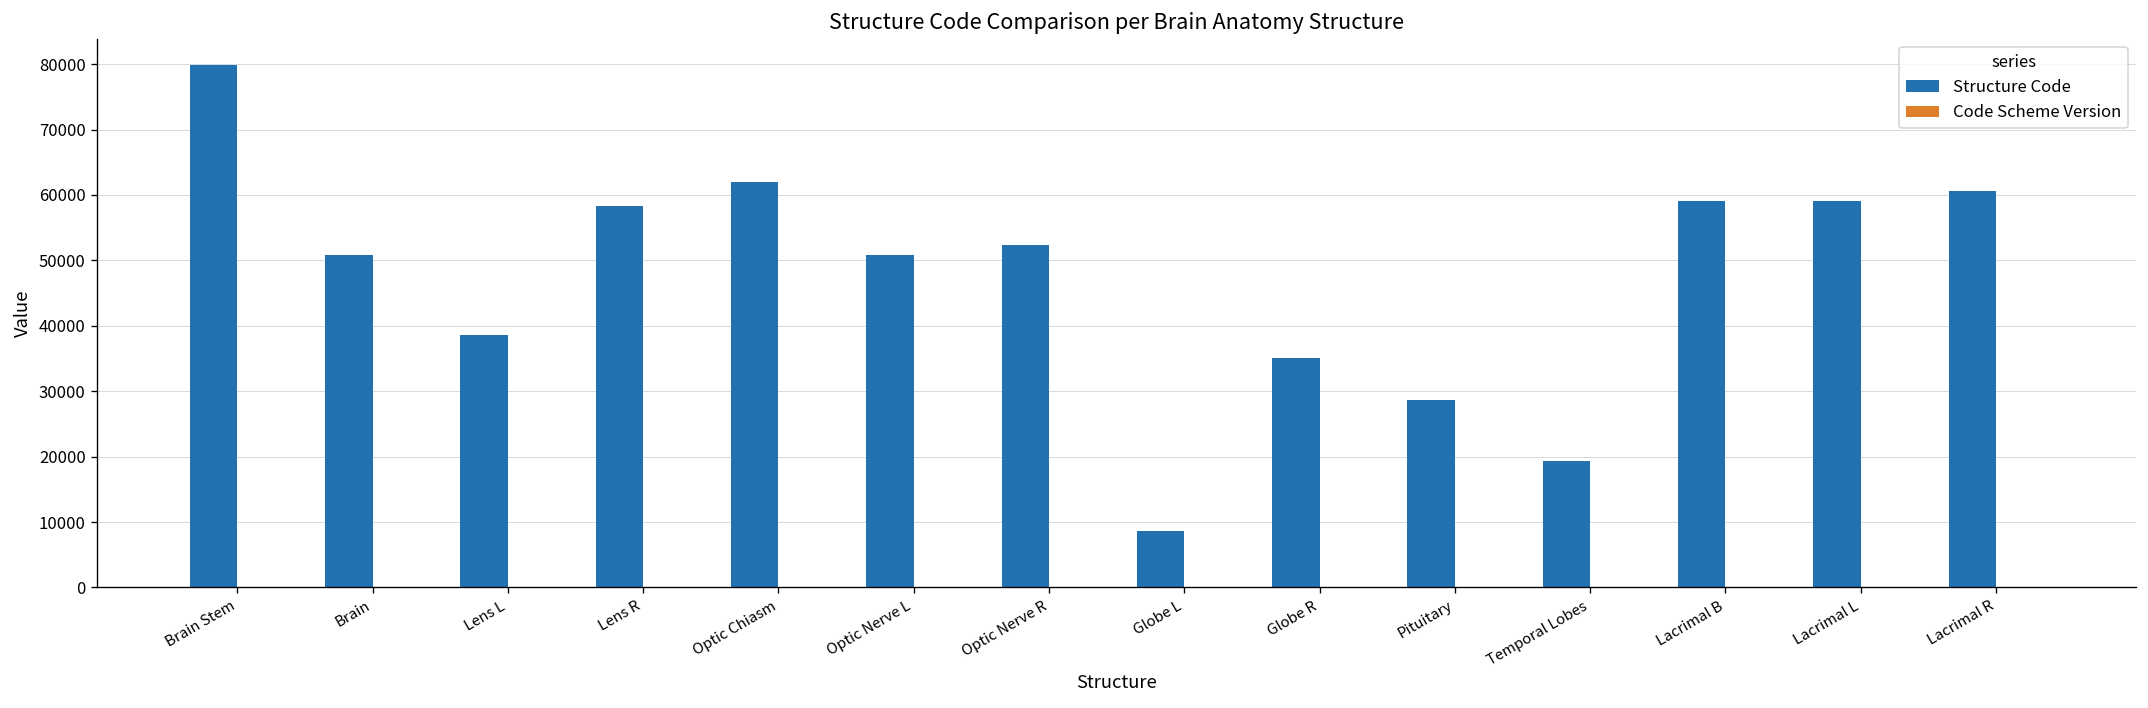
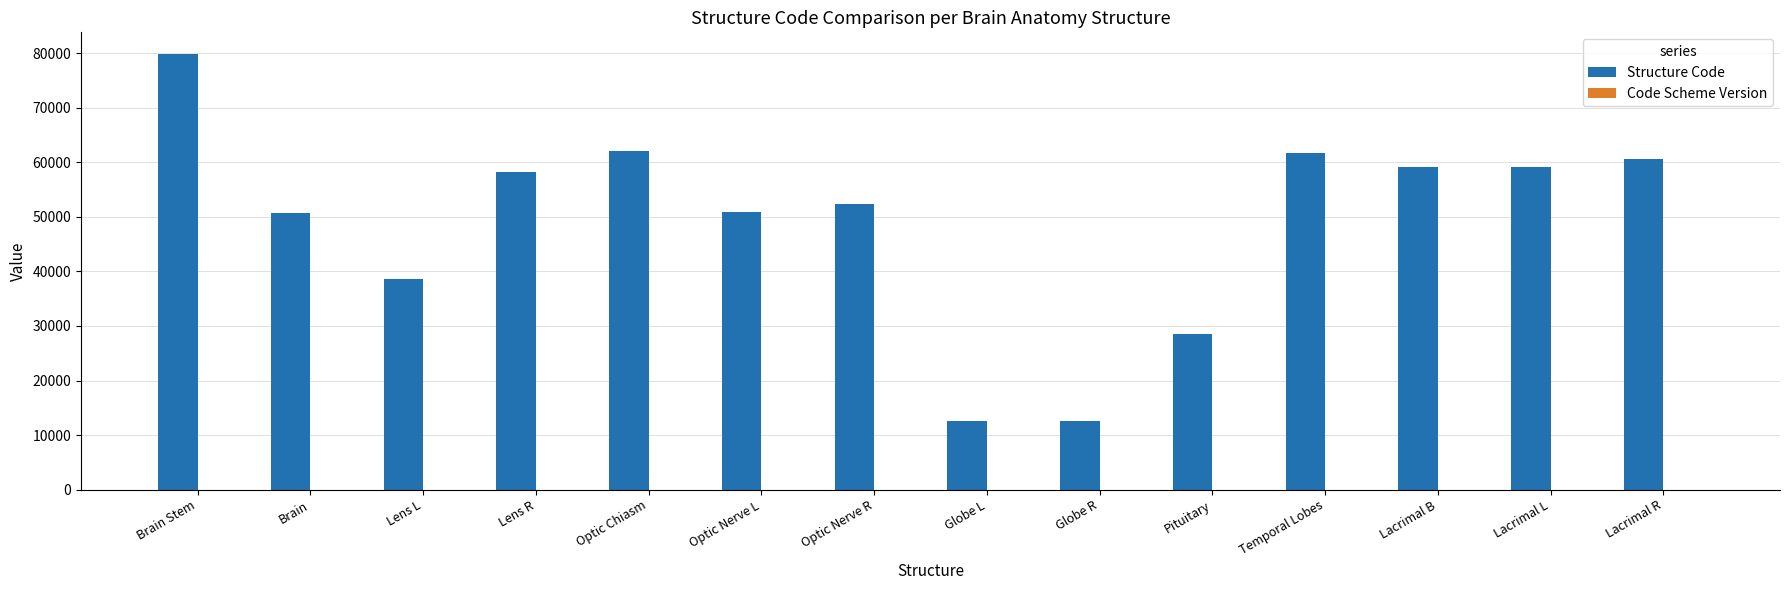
  {
    "Structure Code": {
      "Brain Stem": 80000,
      "Brain": 51000,
      "Lens L": 39000,
      "Lens R": 58000,
      "Optic Chiasm": 62000,
      "Optic Nerve L": 51000,
      "Optic Nerve R": 52000,
-     "Globe L": 9000,
-     "Globe R": 35000,
+     "Globe L": 13000,
+     "Globe R": 13000,
      "Pituitary": 29000,
-     "Temporal Lobes": 19000,
+     "Temporal Lobes": 62000,
      "Lacrimal B": 59000,
      "Lacrimal L": 59000,
      "Lacrimal R": 61000
    }
  }
